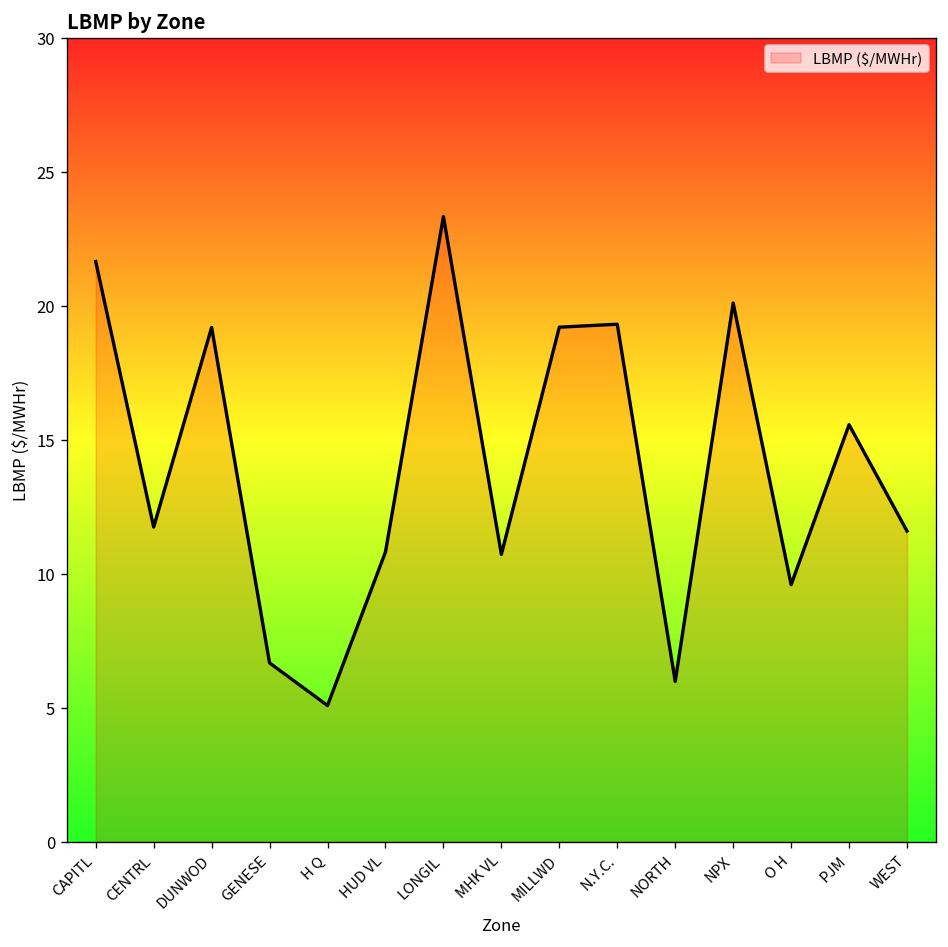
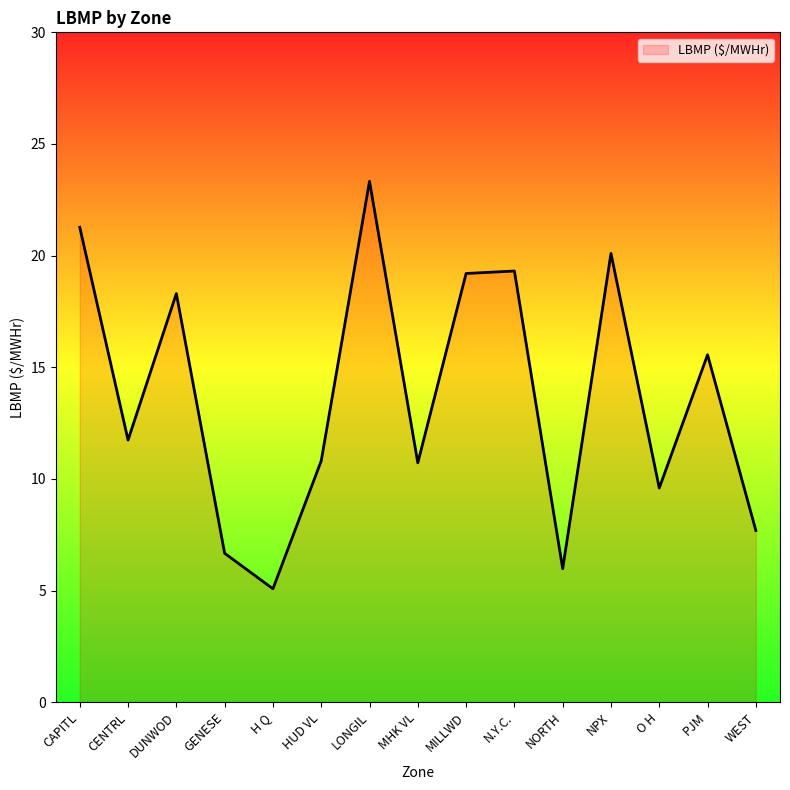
  {
-   "CAPITL": 21.7,
+   "CAPITL": 21.3,
    "CENTRL": 11.7,
-   "DUNWOD": 19.2,
+   "DUNWOD": 18.3,
    "GENESE": 6.7,
    "H Q": 5.1,
    "HUD VL": 10.8,
    "LONGIL": 23.3,
    "MHK VL": 10.7,
    "MILLWD": 19.2,
    "N.Y.C.": 19.3,
    "NORTH": 6.0,
    "NPX": 20.1,
    "O H": 9.6,
    "PJM": 15.6,
-   "WEST": 11.6
+   "WEST": 7.7
  }
